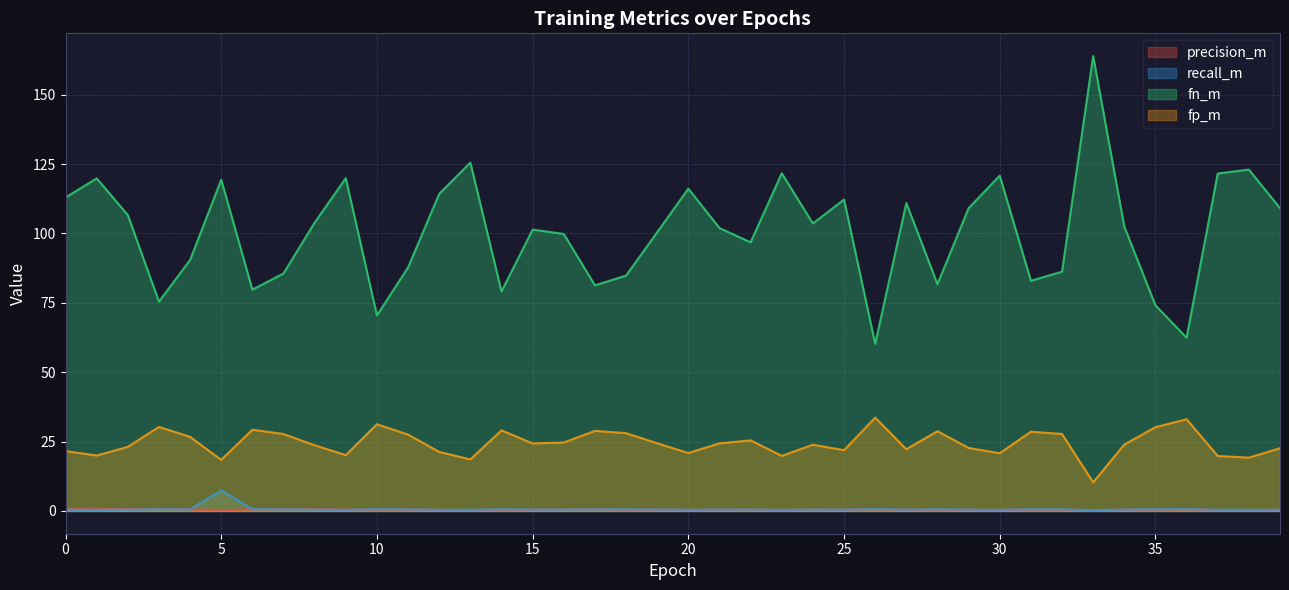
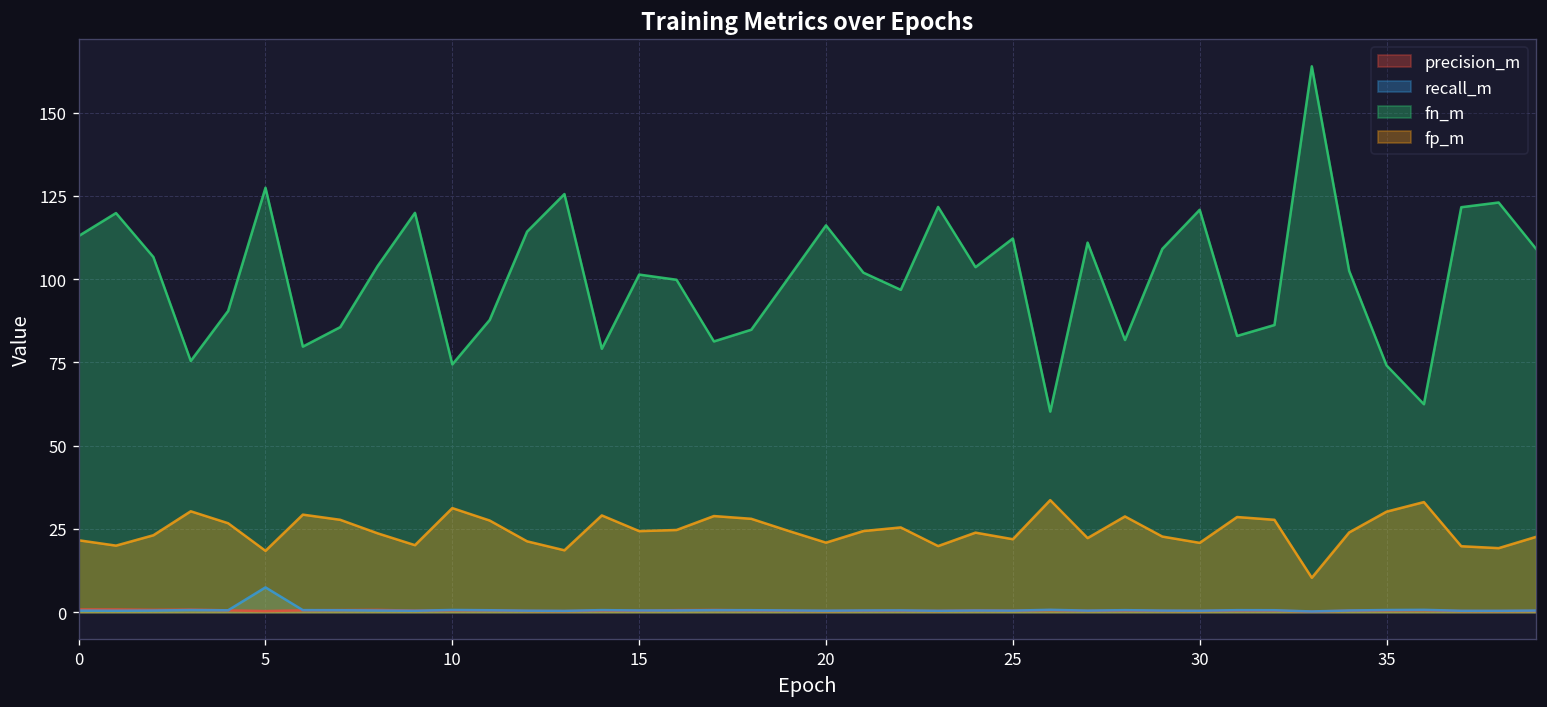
  {
    "recall_m": {
      "5": 7
    },
    "fn_m": {
      "0": 113,
-     "5": 119,
-     "10": 70,
+     "5": 127,
+     "10": 74,
      "15": 101,
      "20": 116,
      "25": 112,
      "30": 121,
      "35": 74
    }
  }
